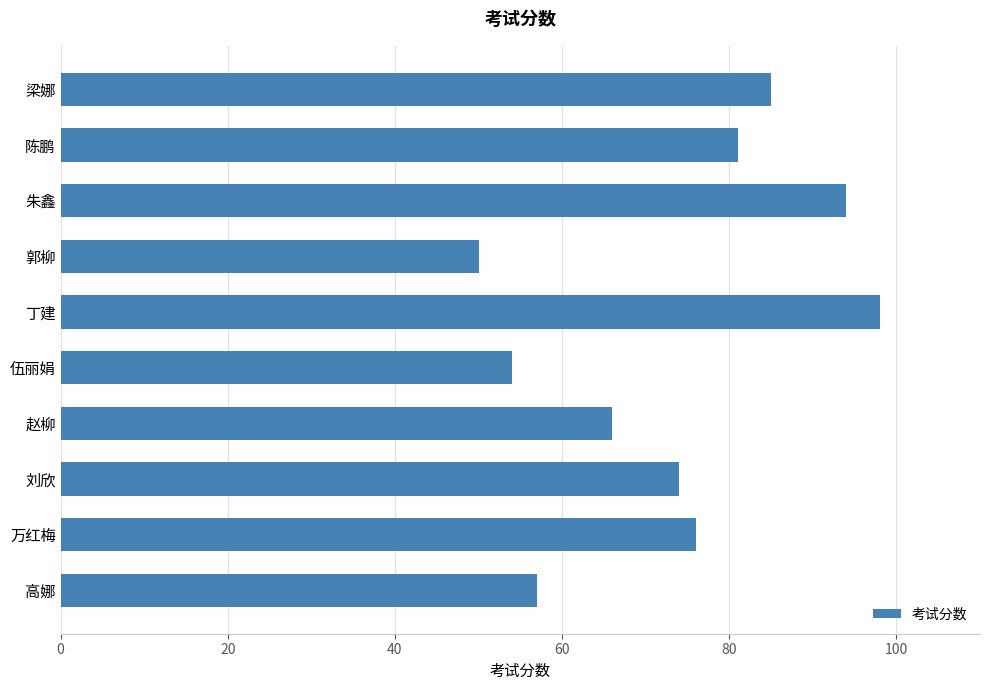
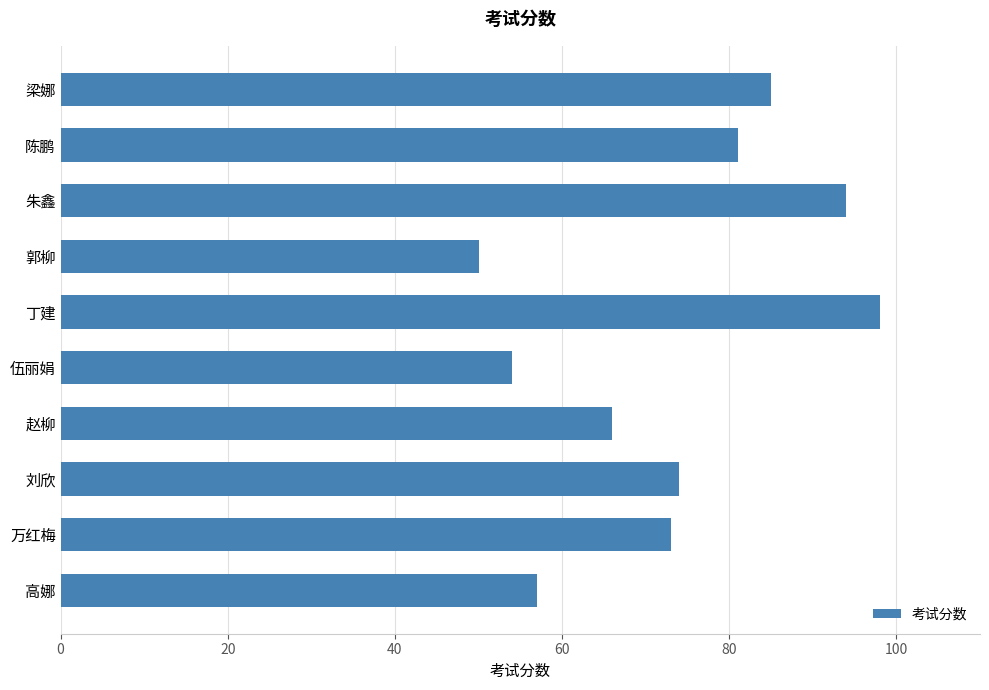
  {
    "梁娜": 85,
    "陈鹏": 81,
    "朱鑫": 94,
    "郭柳": 50,
    "丁建": 98,
    "伍丽娟": 54,
    "赵柳": 66,
    "刘欣": 74,
-   "万红梅": 76,
+   "万红梅": 73,
    "高娜": 57
  }
